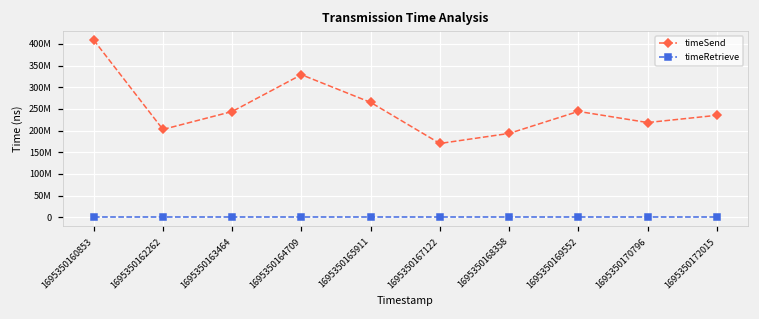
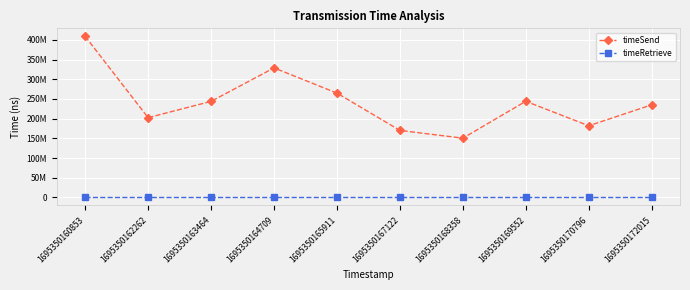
  {
    "timeSend": {
      "1695350160853": 410000000,
      "1695350162262": 200000000,
      "1695350163464": 240000000,
      "1695350164709": 330000000,
      "1695350165911": 260000000,
      "1695350167122": 170000000,
-     "1695350168358": 190000000,
+     "1695350168358": 150000000,
      "1695350169552": 240000000,
-     "1695350170796": 220000000,
+     "1695350170796": 180000000,
      "1695350172015": 240000000
    },
    "timeRetrieve": {
      "1695350160853": 0,
      "1695350162262": 0,
      "1695350163464": 0,
      "1695350164709": 0,
      "1695350165911": 0,
      "1695350167122": 0,
      "1695350168358": 0,
      "1695350169552": 0,
      "1695350170796": 0,
      "1695350172015": 0
    }
  }
